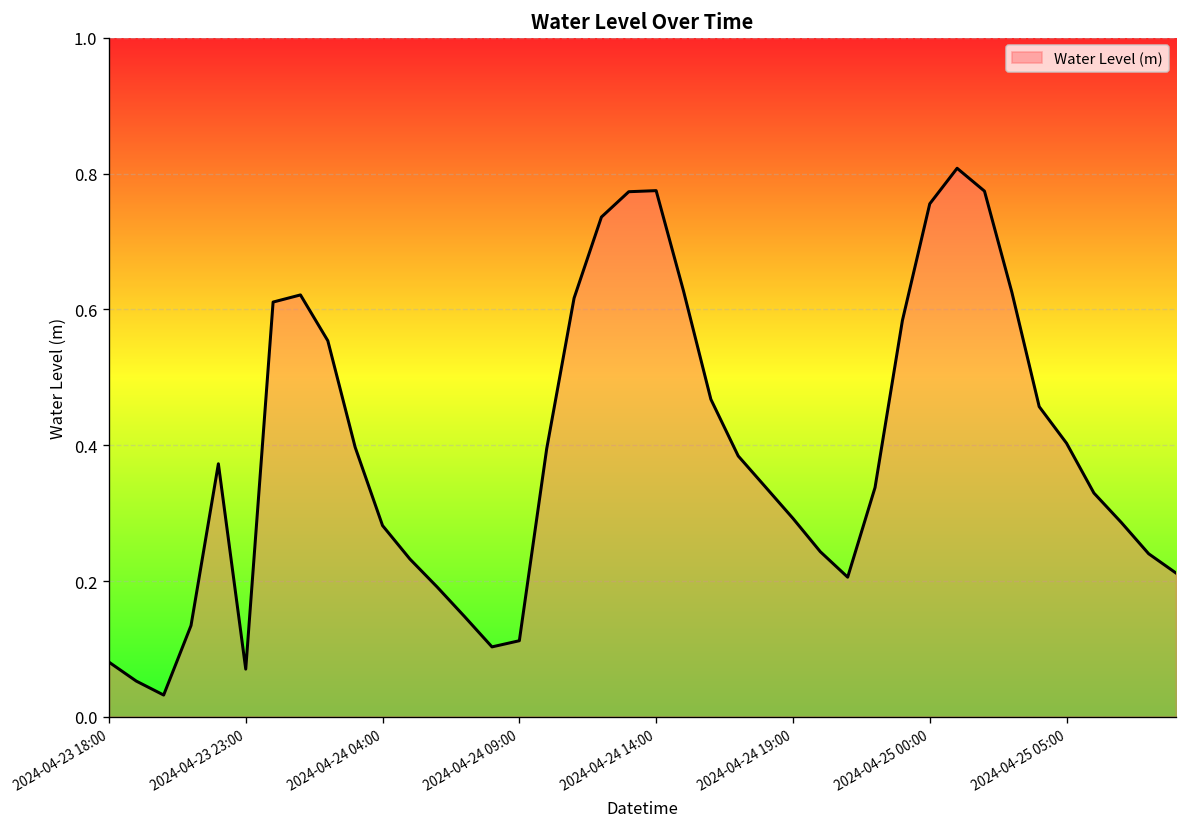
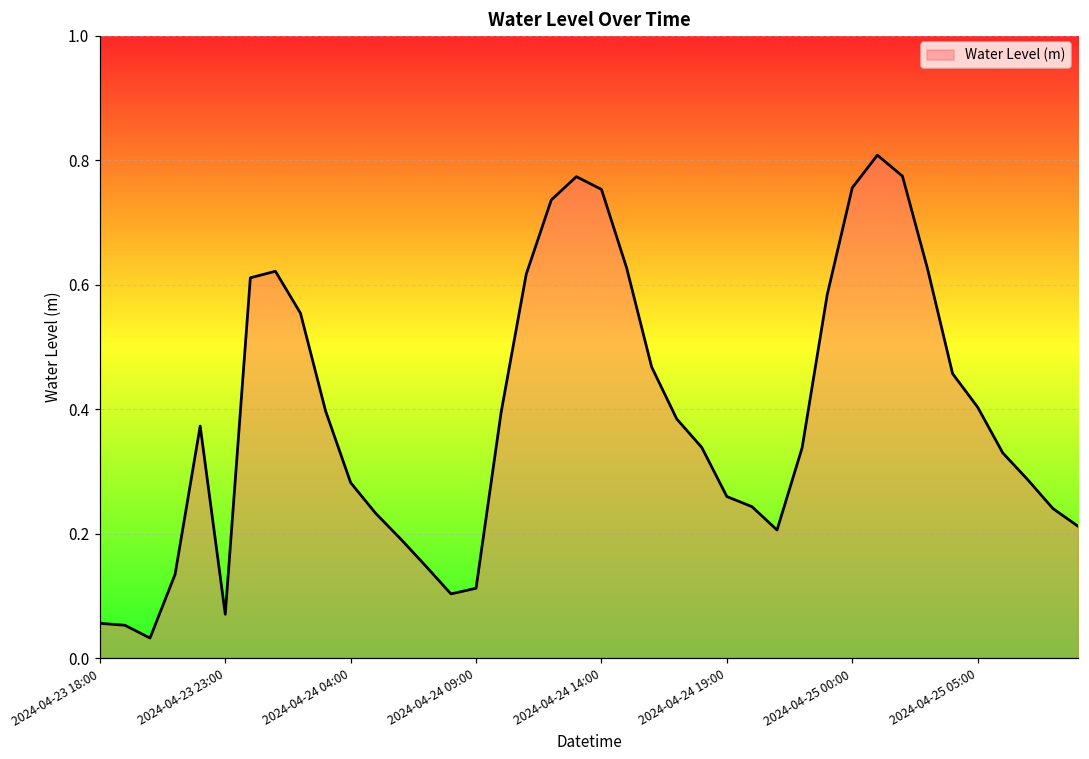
  {
-   "2024-04-23 18:00": 0.08,
+   "2024-04-23 18:00": 0.06,
    "2024-04-23 23:00": 0.07,
    "2024-04-24 04:00": 0.28,
    "2024-04-24 09:00": 0.11,
-   "2024-04-24 14:00": 0.77,
-   "2024-04-24 19:00": 0.29,
+   "2024-04-24 14:00": 0.75,
+   "2024-04-24 19:00": 0.26,
    "2024-04-25 00:00": 0.76,
    "2024-04-25 05:00": 0.40
  }
